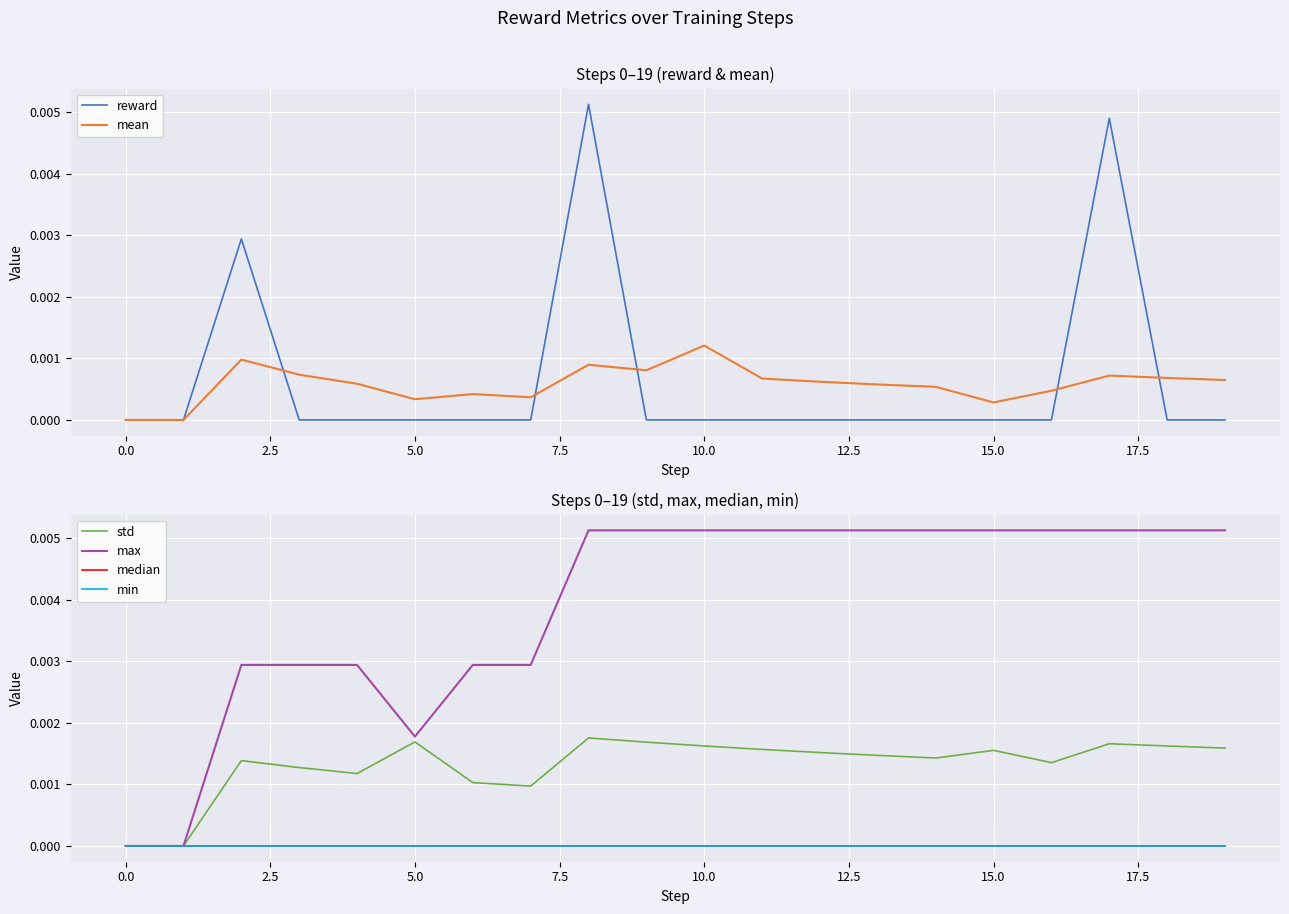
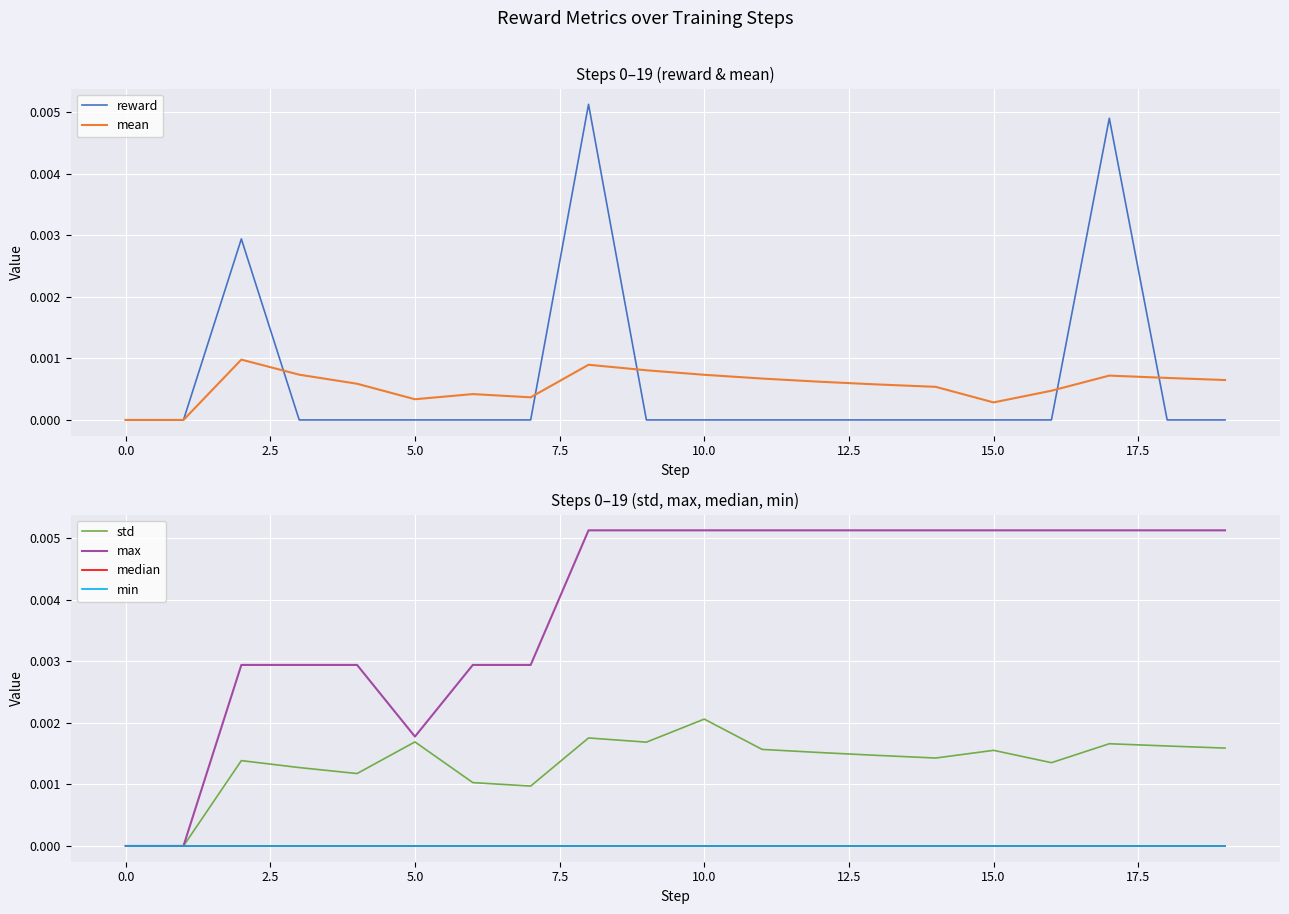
  {
    "Steps 0–19 (reward & mean)": {
      "reward": {
        "5.0": 0.0000,
        "10.0": 0.0000,
        "15.0": 0.0000
      },
      "mean": {
        "5.0": 0.0003,
-       "10.0": 0.0012,
+       "10.0": 0.0007,
        "15.0": 0.0003
      }
    },
    "Steps 0–19 (std, max, median, min)": {
      "std": {
        "5.0": 0.0017,
-       "10.0": 0.0016,
+       "10.0": 0.0021,
        "15.0": 0.0016
      },
      "max": {
        "5.0": 0.0018,
        "10.0": 0.0051,
        "15.0": 0.0051
      },
      "min": {
        "5.0": 0.0000,
        "10.0": 0.0000,
        "15.0": 0.0000
      }
    }
  }
